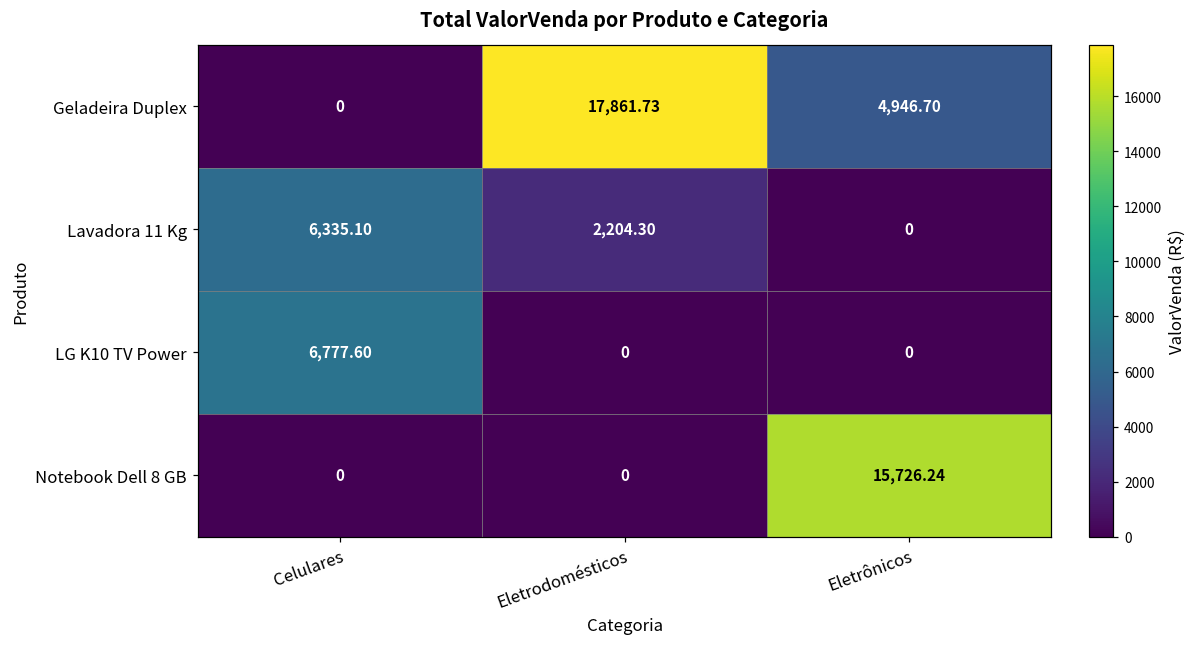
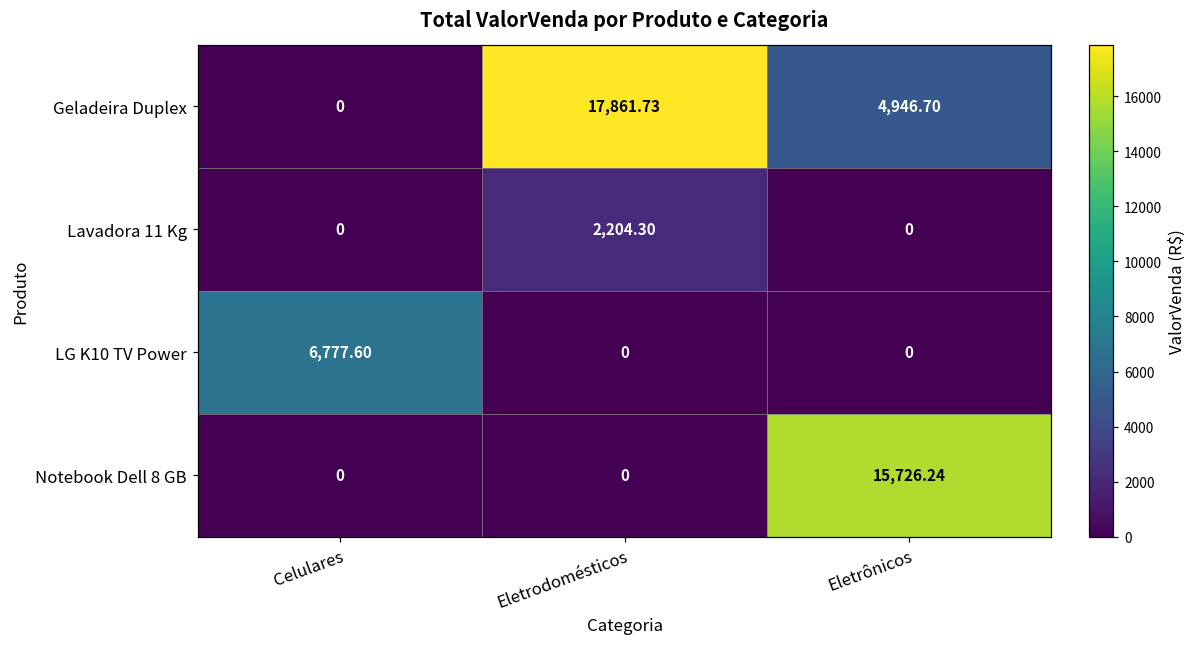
  {
    "Geladeira Duplex": {
      "Celulares": "0",
      "Eletrodomésticos": "17,861.73",
      "Eletrônicos": "4,946.70"
    },
    "Lavadora 11 Kg": {
-     "Celulares": "6,335.10",
+     "Celulares": "0",
      "Eletrodomésticos": "2,204.30",
      "Eletrônicos": "0"
    },
    "LG K10 TV Power": {
      "Celulares": "6,777.60",
      "Eletrodomésticos": "0",
      "Eletrônicos": "0"
    },
    "Notebook Dell 8 GB": {
      "Celulares": "0",
      "Eletrodomésticos": "0",
      "Eletrônicos": "15,726.24"
    }
  }
